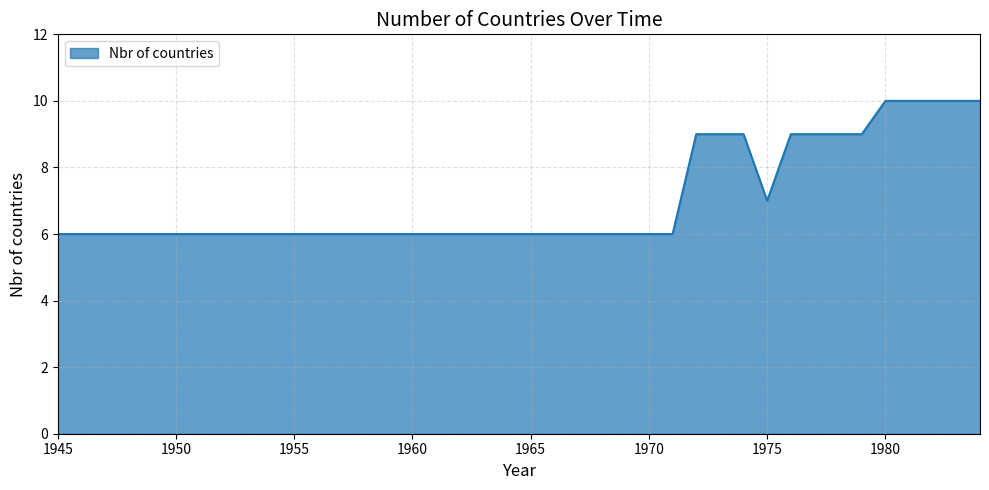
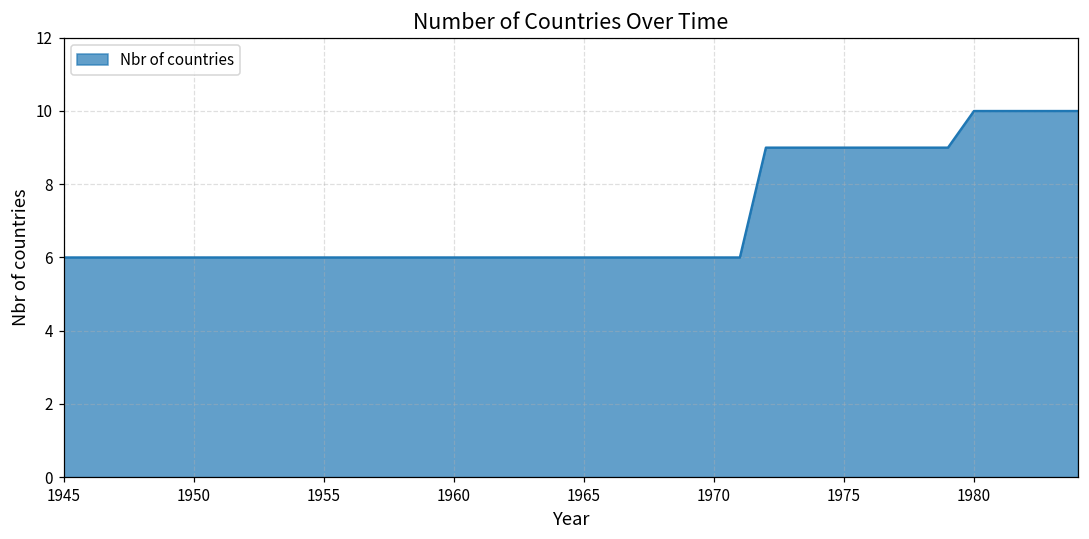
  {
    "1945": 6,
    "1950": 6,
    "1955": 6,
    "1960": 6,
    "1965": 6,
    "1970": 6,
-   "1975": 7,
+   "1975": 9,
    "1980": 10
  }
